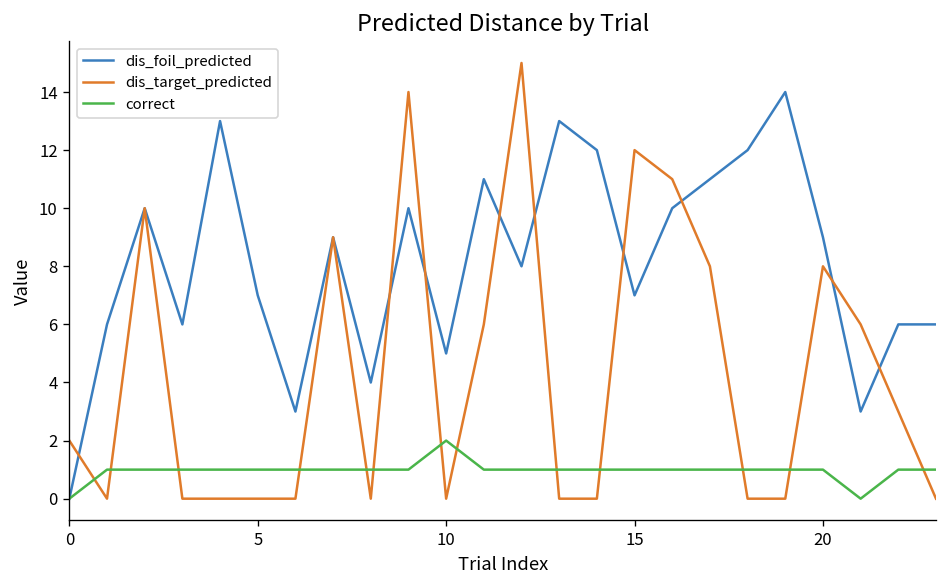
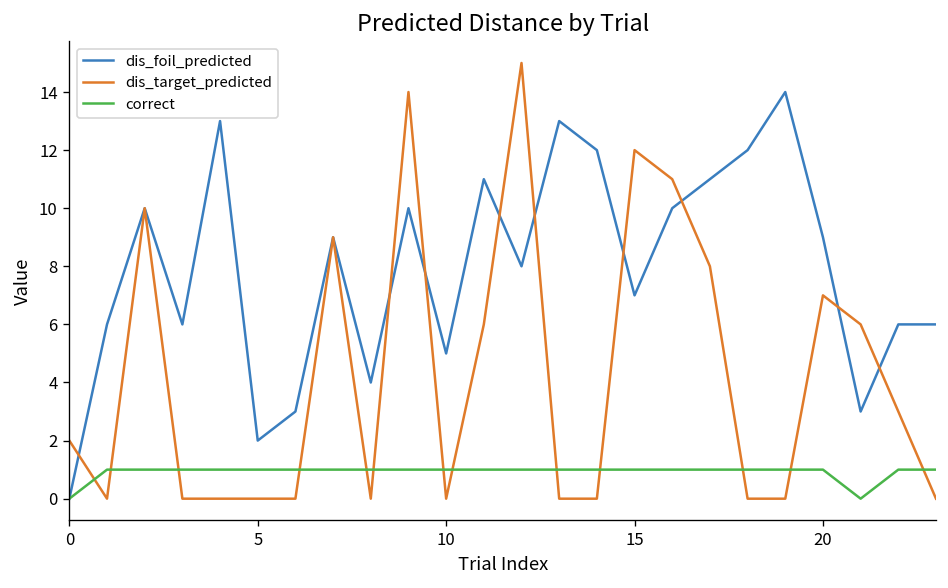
  {
    "dis_foil_predicted": {
-     "5": 7,
+     "5": 2,
      "10": 5,
      "15": 7,
      "20": 9
    },
    "dis_target_predicted": {
      "0": 2,
      "5": 0,
      "10": 0,
      "15": 12,
-     "20": 8
+     "20": 7
    },
    "correct": {
      "5": 1,
-     "10": 2,
+     "10": 1,
      "15": 1,
      "20": 1
    }
  }
